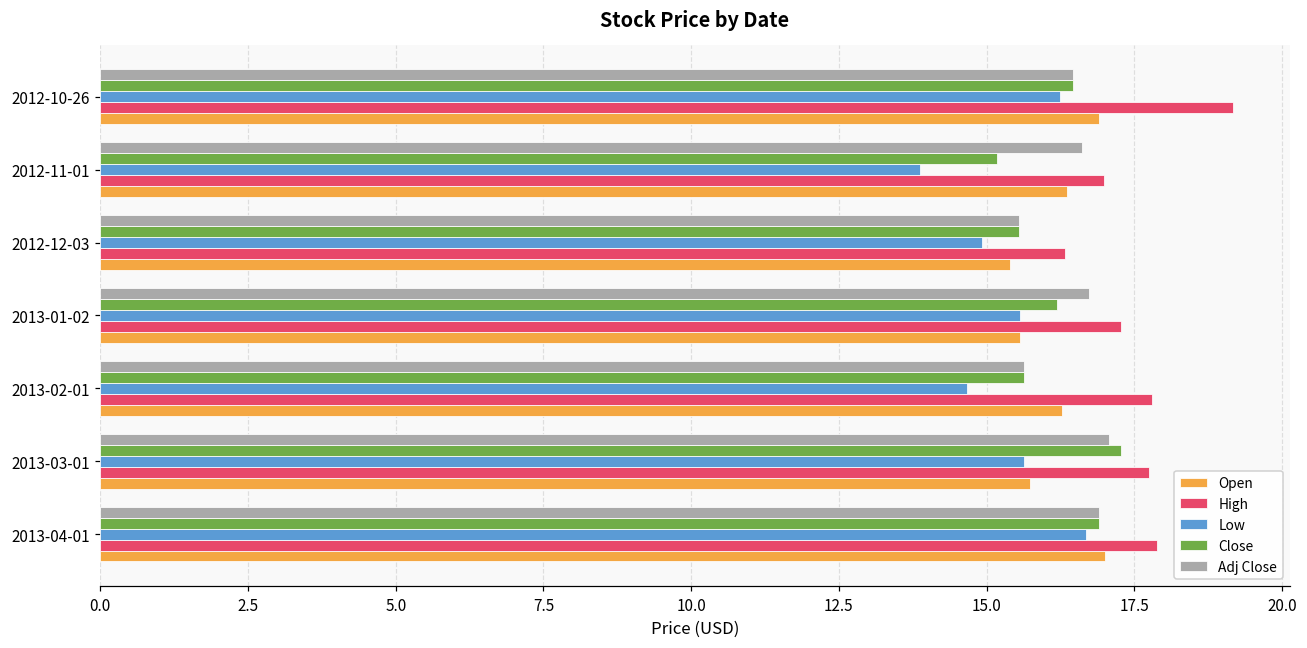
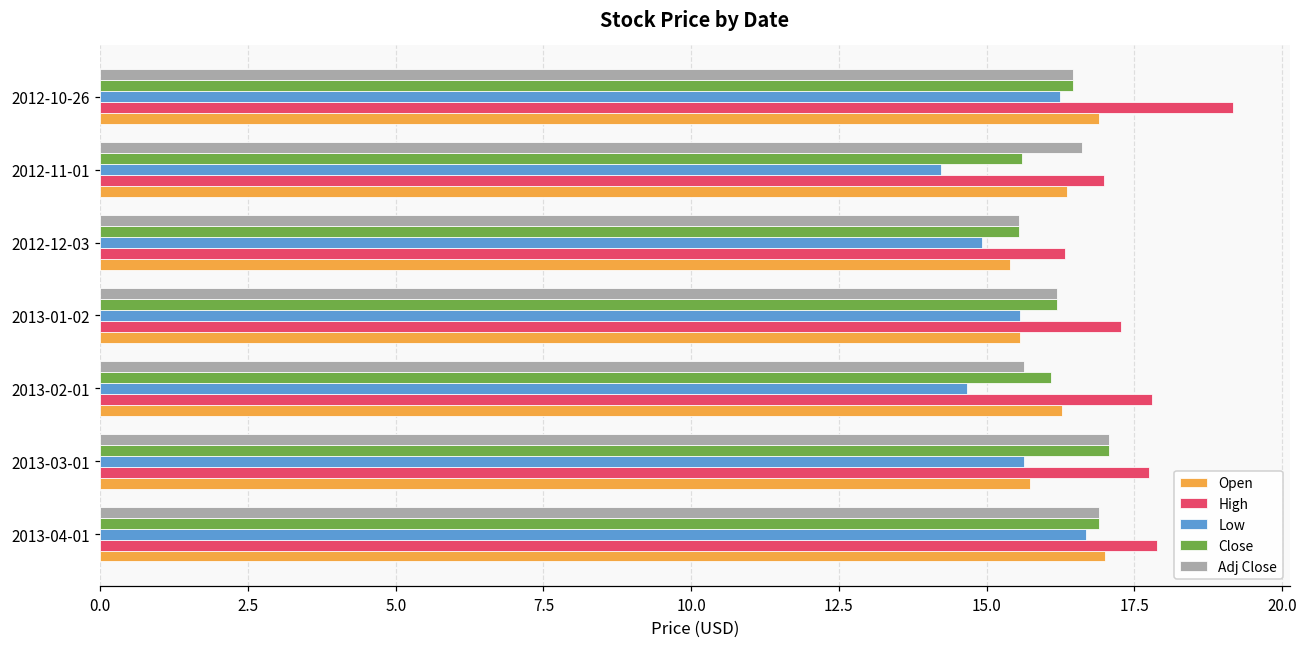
  {
    "Open": {
      "2012-10-26": 16.9,
      "2012-11-01": 16.4,
      "2012-12-03": 15.4,
      "2013-01-02": 15.6,
      "2013-02-01": 16.3,
      "2013-03-01": 15.7,
      "2013-04-01": 17.0
    },
    "High": {
      "2012-10-26": 19.2,
      "2012-11-01": 17.0,
      "2012-12-03": 16.3,
      "2013-01-02": 17.3,
      "2013-02-01": 17.8,
      "2013-03-01": 17.8,
      "2013-04-01": 17.9
    },
    "Low": {
      "2012-10-26": 16.3,
-     "2012-11-01": 13.9,
+     "2012-11-01": 14.2,
      "2012-12-03": 14.9,
      "2013-01-02": 15.6,
      "2013-02-01": 14.7,
      "2013-03-01": 15.6,
      "2013-04-01": 16.7
    },
    "Close": {
      "2012-10-26": 16.5,
-     "2012-11-01": 15.2,
+     "2012-11-01": 15.6,
      "2012-12-03": 15.5,
      "2013-01-02": 16.2,
-     "2013-02-01": 15.6,
-     "2013-03-01": 17.3,
+     "2013-02-01": 16.1,
+     "2013-03-01": 17.1,
      "2013-04-01": 16.9
    },
    "Adj Close": {
      "2012-10-26": 16.5,
      "2012-11-01": 16.6,
      "2012-12-03": 15.5,
-     "2013-01-02": 16.7,
+     "2013-01-02": 16.2,
      "2013-02-01": 15.6,
      "2013-03-01": 17.1,
      "2013-04-01": 16.9
    }
  }
